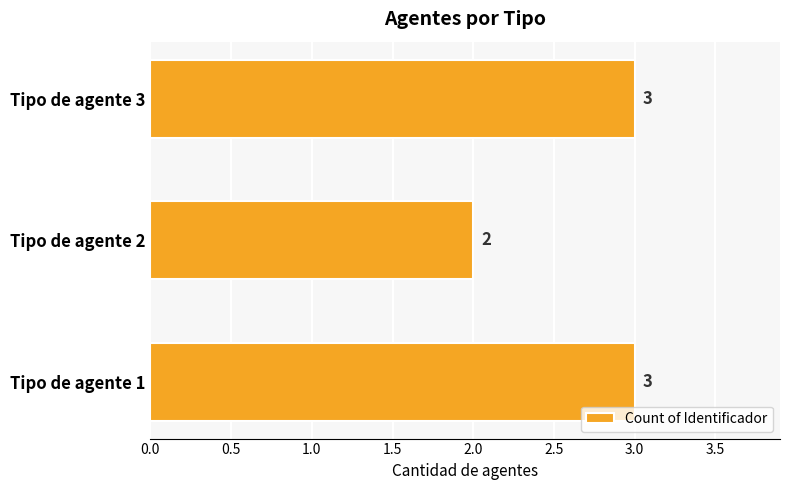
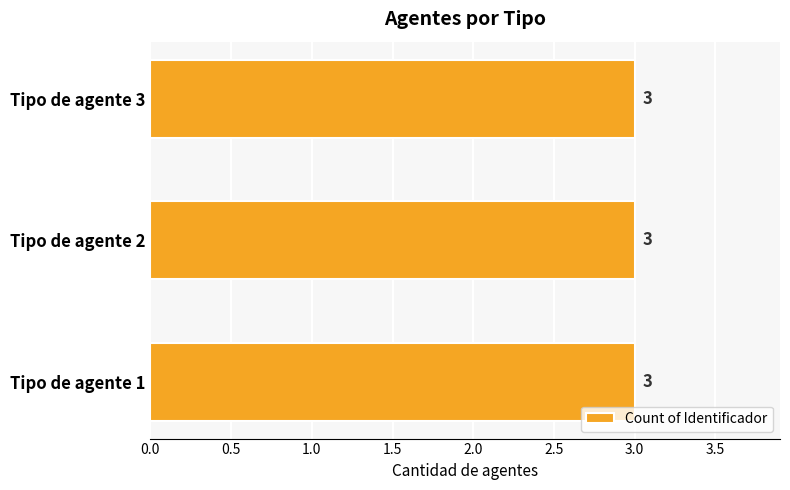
  {
    "Tipo de agente 3": 3,
-   "Tipo de agente 2": 2,
+   "Tipo de agente 2": 3,
    "Tipo de agente 1": 3
  }
